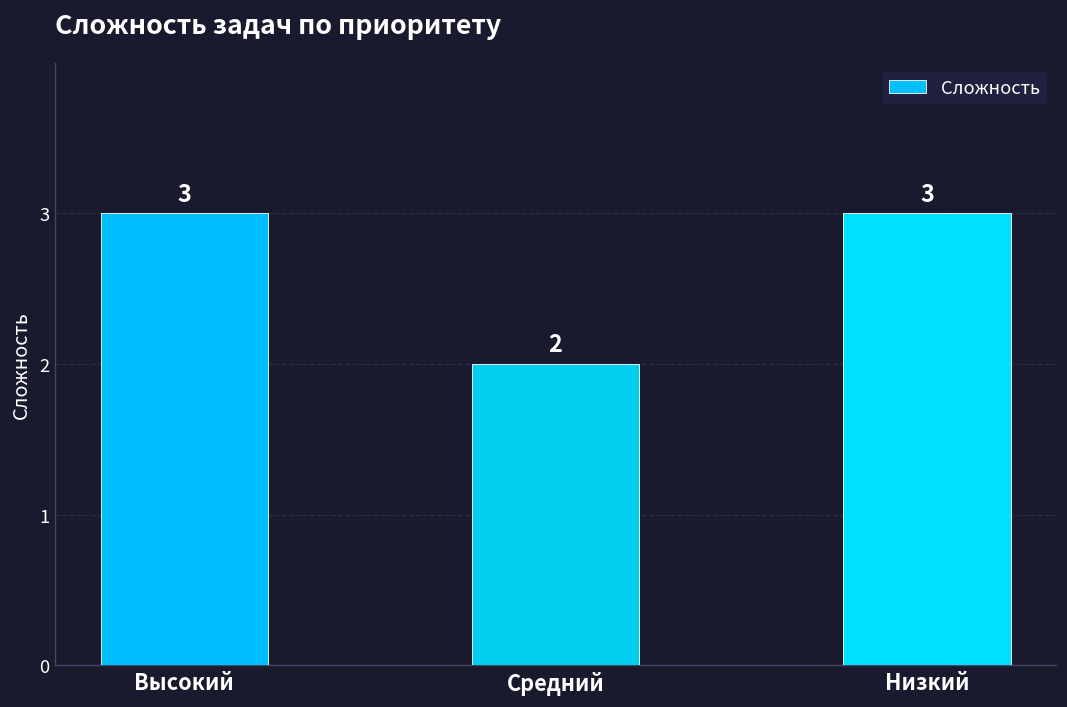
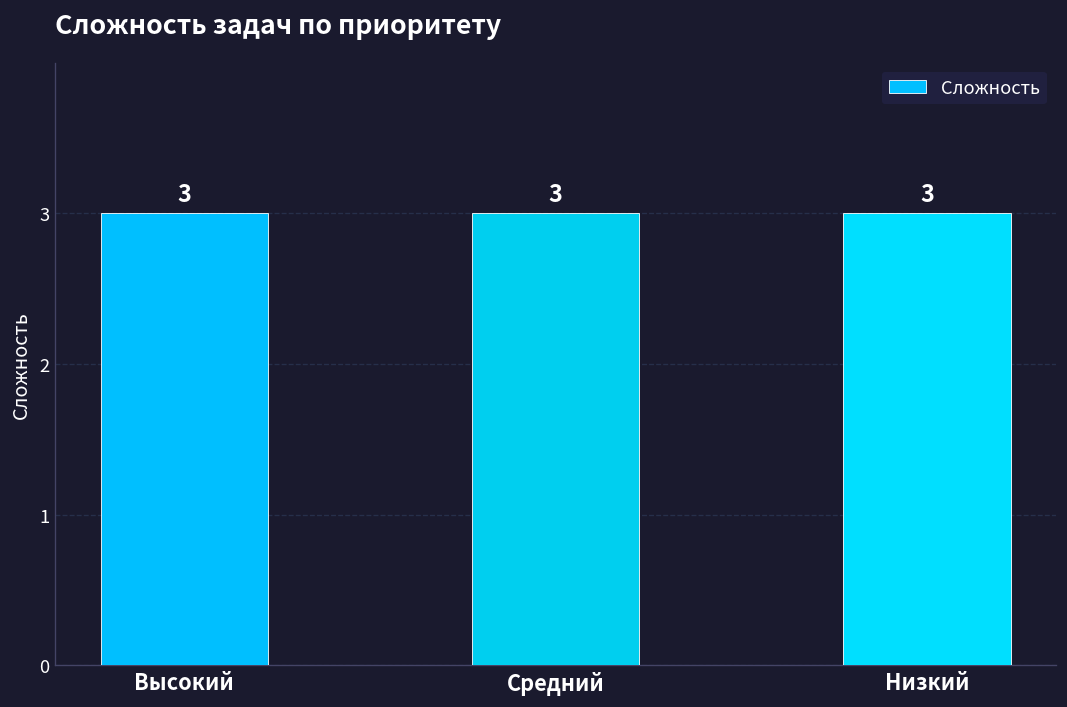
  {
    "Высокий": 3,
-   "Средний": 2,
+   "Средний": 3,
    "Низкий": 3
  }
